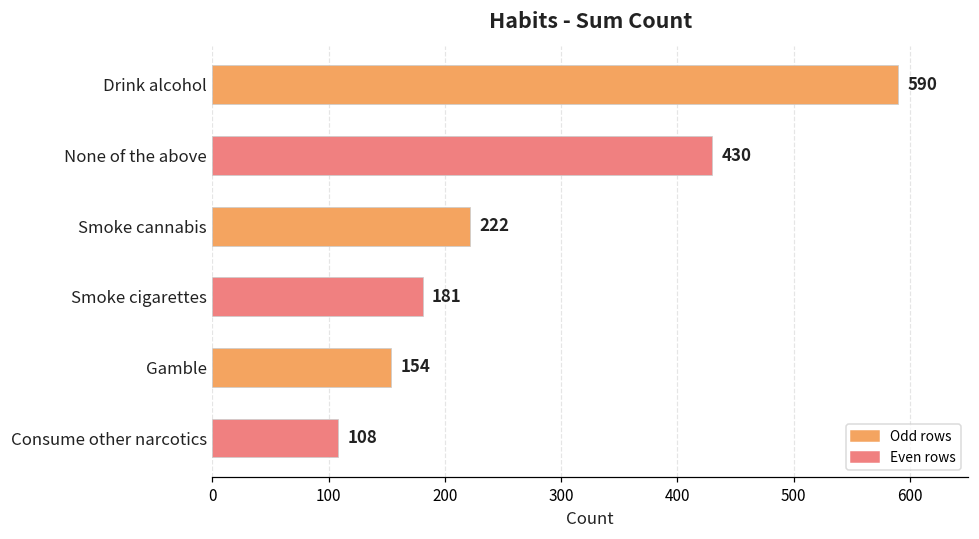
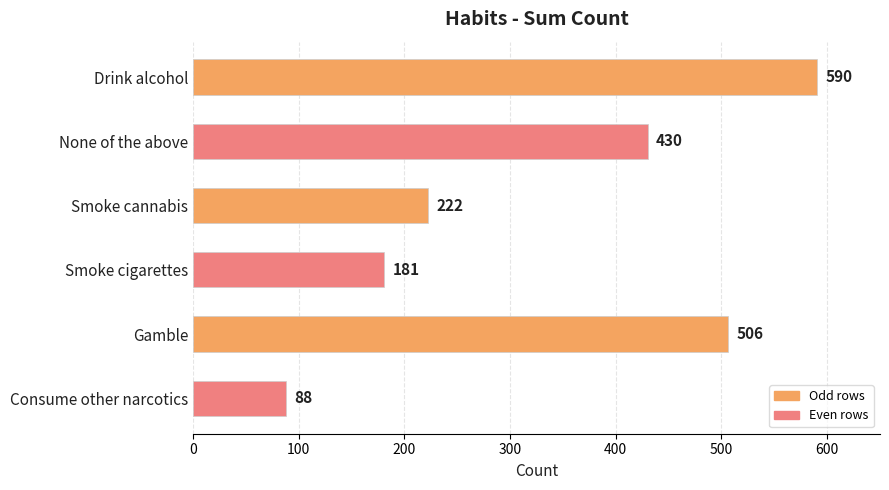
  {
    "Drink alcohol": 590,
    "None of the above": 430,
    "Smoke cannabis": 222,
    "Smoke cigarettes": 181,
-   "Gamble": 154,
-   "Consume other narcotics": 108
+   "Gamble": 506,
+   "Consume other narcotics": 88
  }
